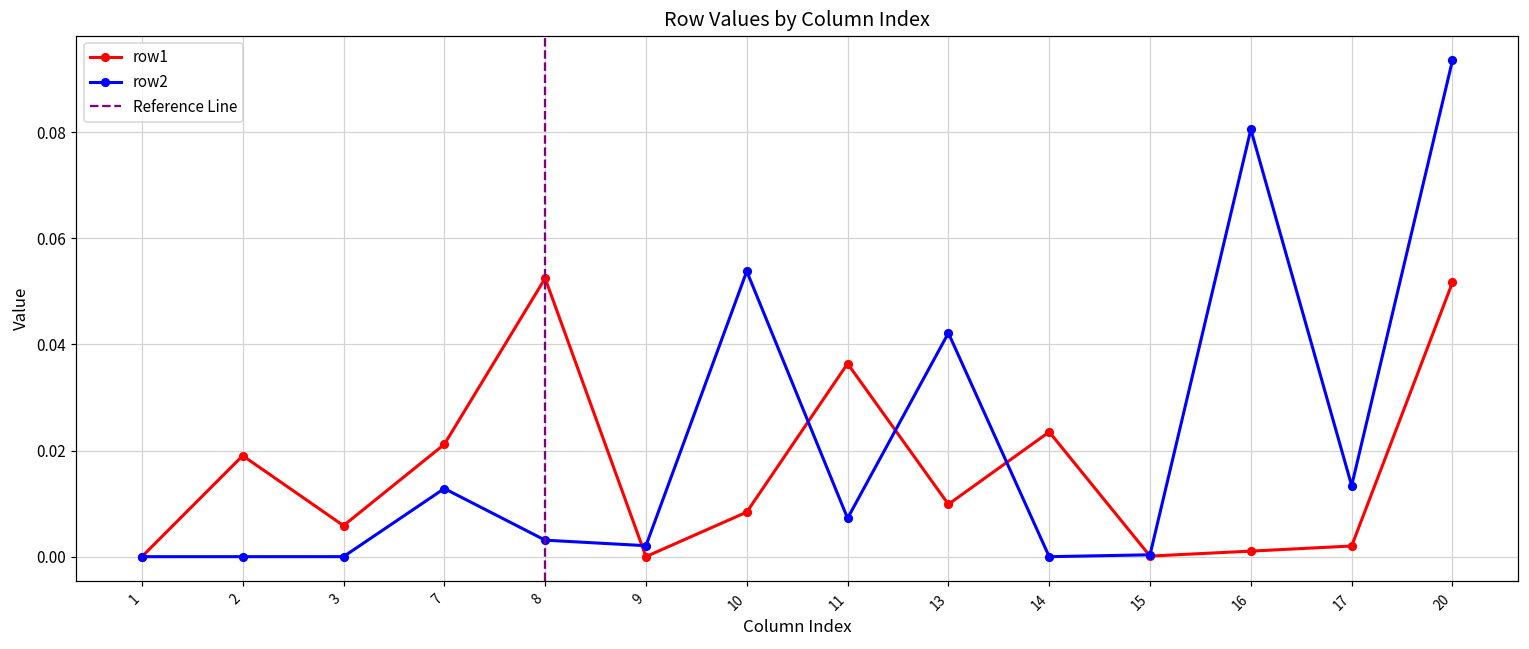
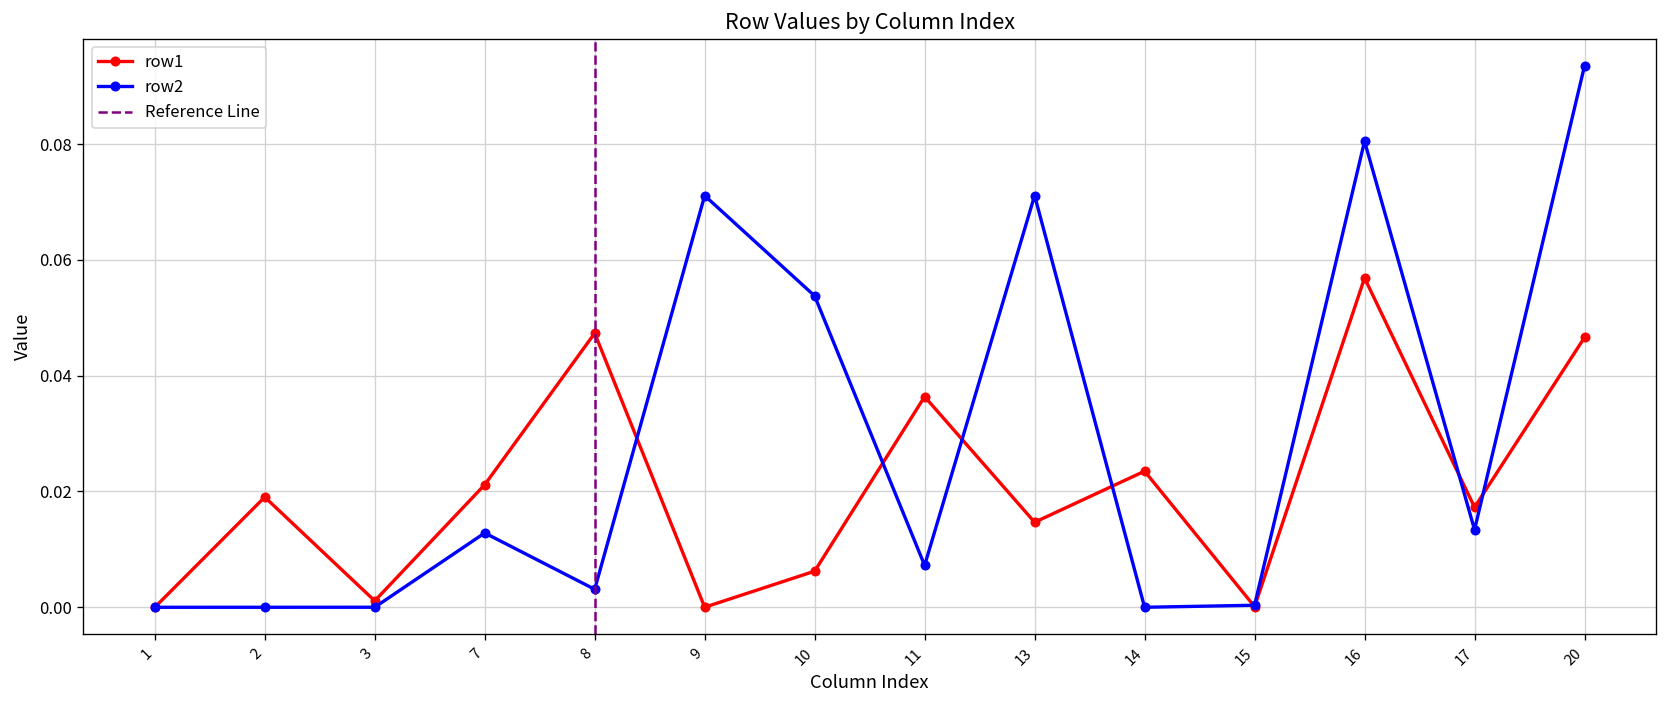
  {
    "row1": {
      "2": 0.019,
-     "3": 0.006,
+     "3": 0.001,
      "7": 0.021,
-     "8": 0.052,
+     "8": 0.047,
      "9": 0.000,
-     "10": 0.008,
+     "10": 0.006,
      "11": 0.036,
-     "13": 0.010,
+     "13": 0.015,
      "14": 0.024,
-     "16": 0.001,
-     "17": 0.002,
-     "20": 0.052
+     "16": 0.057,
+     "17": 0.017,
+     "20": 0.047
    },
    "row2": {
      "2": 0.000,
      "3": 0.000,
      "7": 0.013,
      "8": 0.003,
-     "9": 0.002,
+     "9": 0.071,
      "10": 0.054,
      "11": 0.007,
-     "13": 0.042,
+     "13": 0.071,
      "14": 0.000,
      "16": 0.080,
      "17": 0.013,
      "20": 0.093
    }
  }
